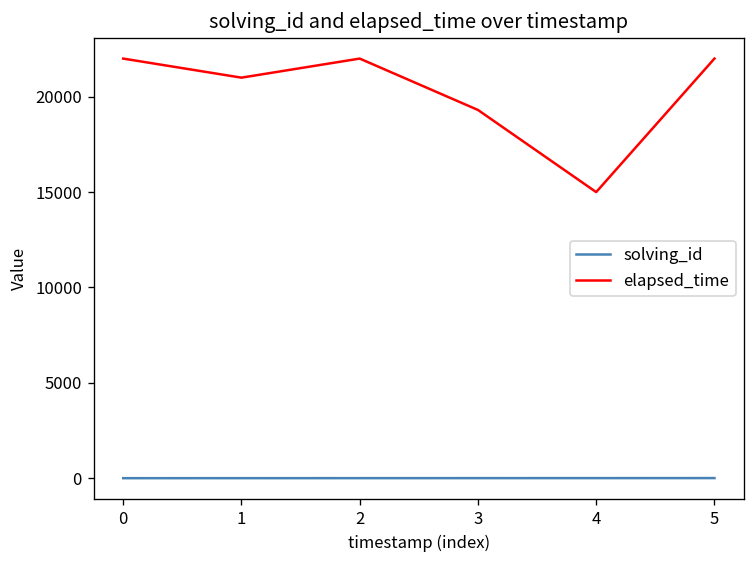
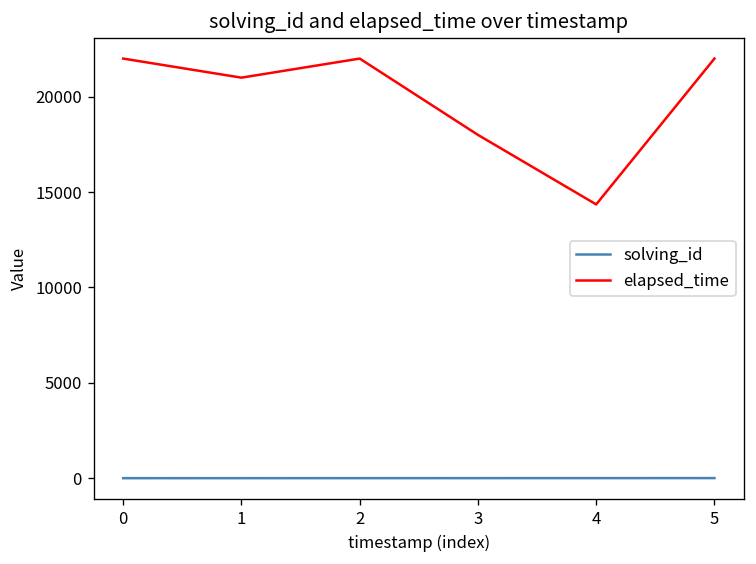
  {
    "solving_id": {
      "0": 0,
      "1": 0,
      "2": 0,
      "3": 0,
      "4": 0,
      "5": 0
    },
    "elapsed_time": {
      "0": 22000,
      "1": 21000,
      "2": 22000,
-     "3": 19300,
-     "4": 15000,
+     "3": 18000,
+     "4": 14400,
      "5": 22000
    }
  }
